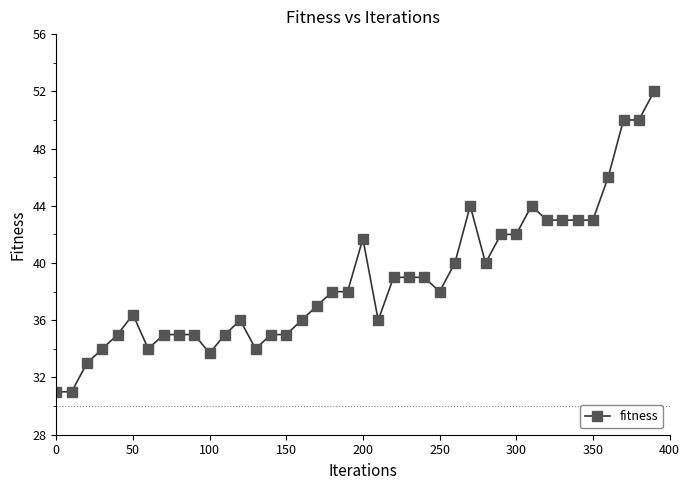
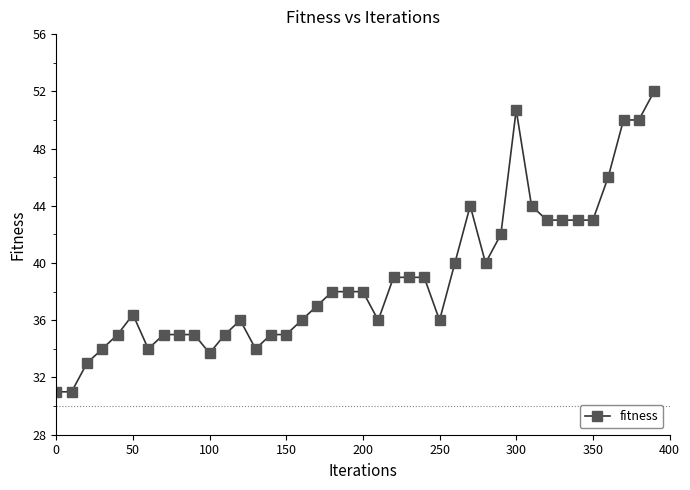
  {
    "0": 31.0,
    "50": 36.4,
    "100": 33.7,
    "150": 35.0,
-   "200": 41.7,
-   "250": 38,
-   "300": 42.0,
+   "200": 38.0,
+   "250": 36,
+   "300": 50.7,
    "350": 43.0
  }
